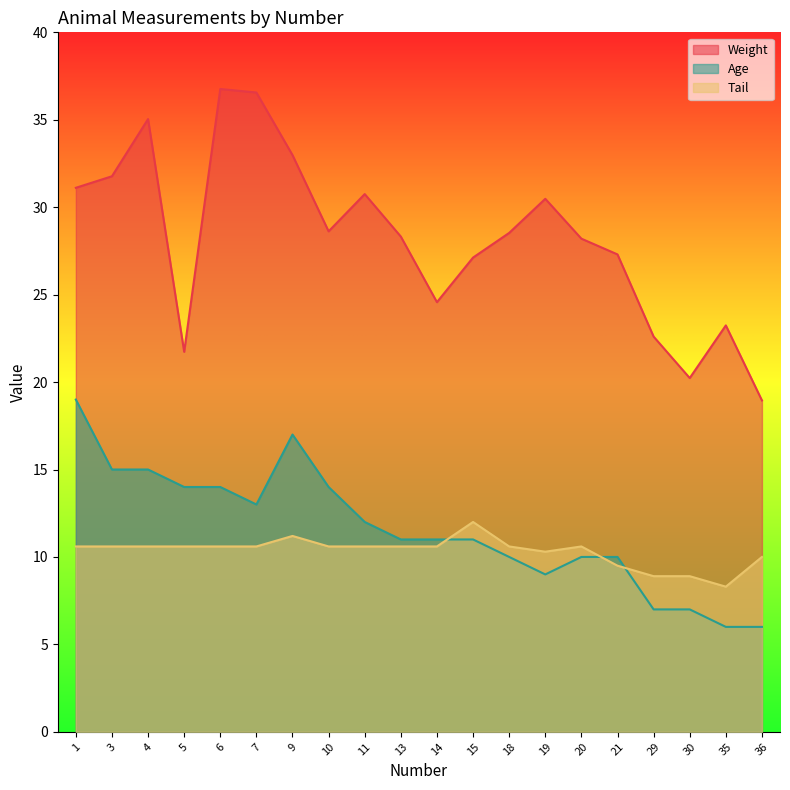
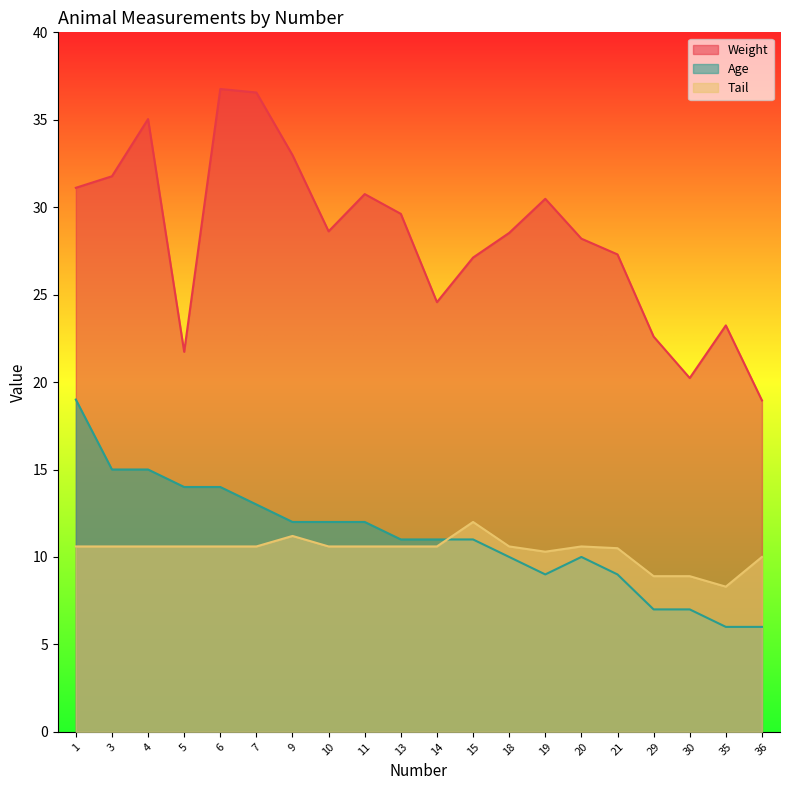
  {
    "Weight": {
      "1": 31.1,
      "3": 31.8,
      "4": 35.0,
      "5": 21.7,
      "6": 36.8,
      "7": 36.6,
      "9": 33.0,
      "10": 28.6,
      "11": 30.8,
-     "13": 28.3,
+     "13": 29.6,
      "14": 24.6,
      "15": 27.1,
      "18": 28.5,
      "19": 30.5,
      "20": 28.2,
      "21": 27.3,
      "29": 22.6,
      "30": 20.2,
      "35": 23.2,
      "36": 19.0
    },
    "Age": {
      "1": 19,
      "3": 15,
      "4": 15,
      "5": 14,
      "6": 14,
      "7": 13,
-     "9": 17,
-     "10": 14,
+     "9": 12,
+     "10": 12,
      "11": 12,
      "13": 11,
      "14": 11,
      "15": 11,
      "18": 10,
      "19": 9,
      "20": 10,
-     "21": 10,
+     "21": 9,
      "29": 7,
      "30": 7,
      "35": 6,
      "36": 6
    },
    "Tail": {
      "1": 10.6,
      "3": 10.6,
      "4": 10.6,
      "5": 10.6,
      "6": 10.6,
      "7": 10.6,
      "9": 11.2,
      "10": 10.6,
      "11": 10.6,
      "13": 10.6,
      "14": 10.6,
      "15": 12.0,
      "18": 10.6,
      "19": 10.3,
      "20": 10.6,
-     "21": 9.5,
+     "21": 10.5,
      "29": 8.9,
      "30": 8.9,
      "35": 8.3,
      "36": 10.0
    }
  }
